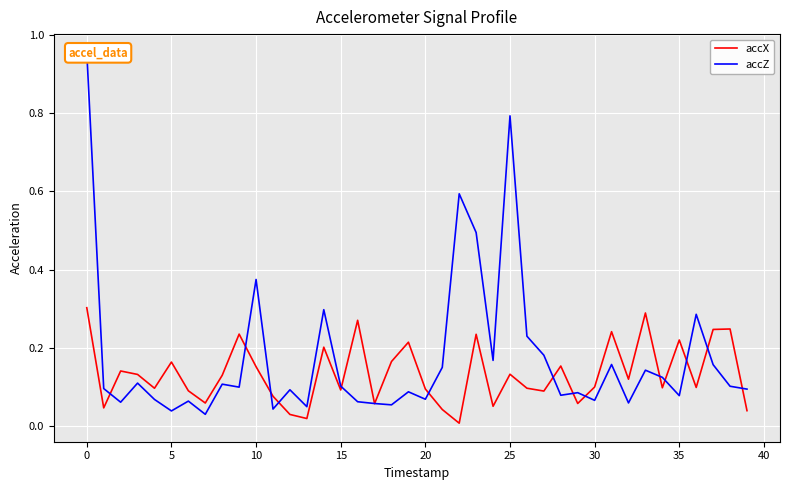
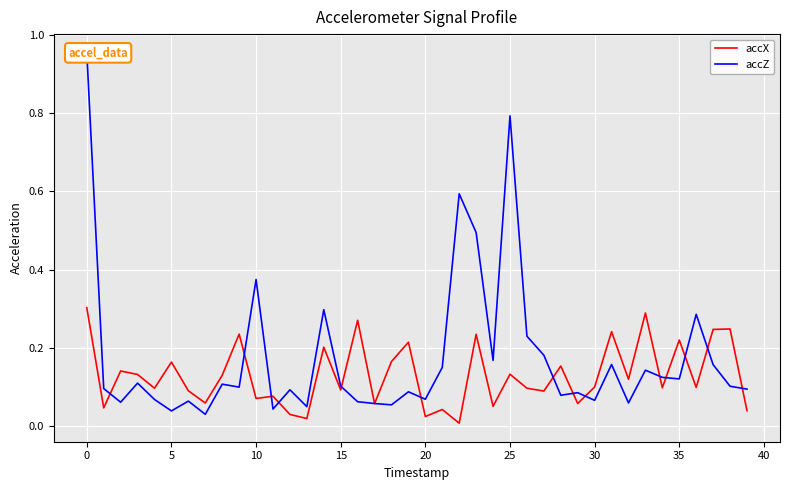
  {
    "accX": {
      "0": 0.30,
      "5": 0.16,
-     "10": 0.15,
+     "10": 0.07,
      "15": 0.09,
-     "20": 0.10,
+     "20": 0.02,
      "25": 0.13,
      "30": 0.10,
      "35": 0.22
    },
    "accZ": {
      "5": 0.04,
      "10": 0.37,
      "15": 0.10,
      "20": 0.07,
      "25": 0.79,
      "30": 0.07,
-     "35": 0.08
+     "35": 0.12
    }
  }
